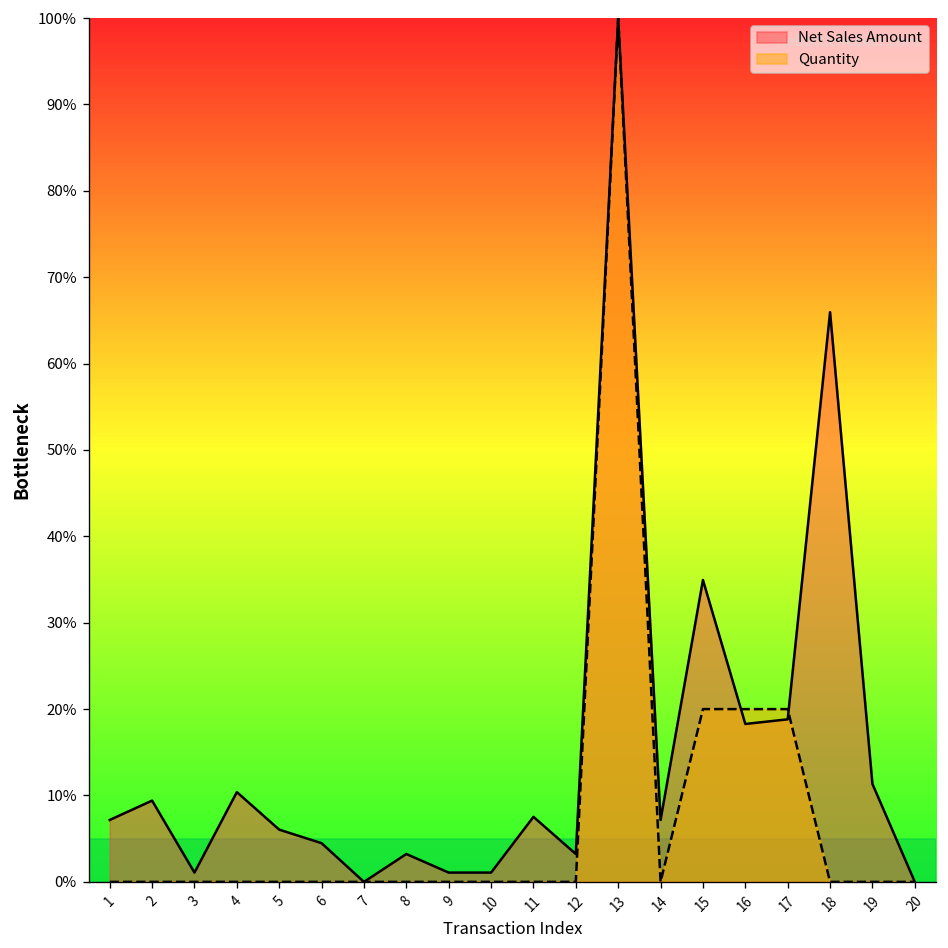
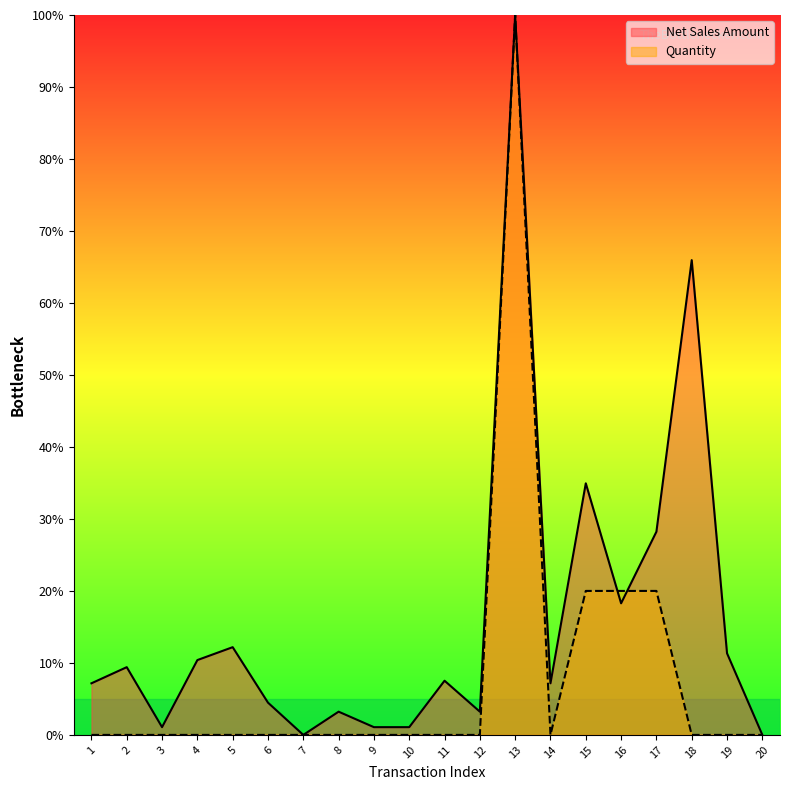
  {
    "Net Sales Amount": {
      "1": "7%",
      "2": "9%",
      "4": "10%",
-     "5": "6%",
+     "5": "12%",
      "11": "8%",
      "14": "7%",
      "15": "35%",
      "16": "18%",
-     "17": "19%",
+     "17": "28%",
      "18": "66%",
      "19": "11%"
    },
    "Quantity": {
      "15": "20%",
      "16": "20%",
      "17": "20%"
    }
  }
